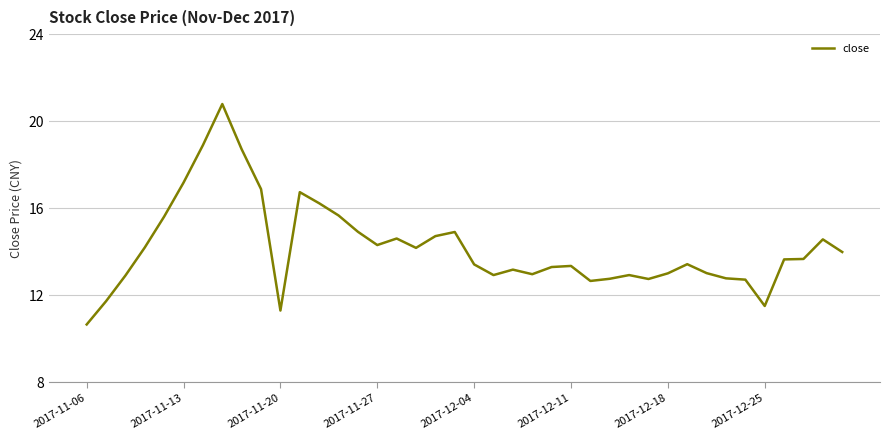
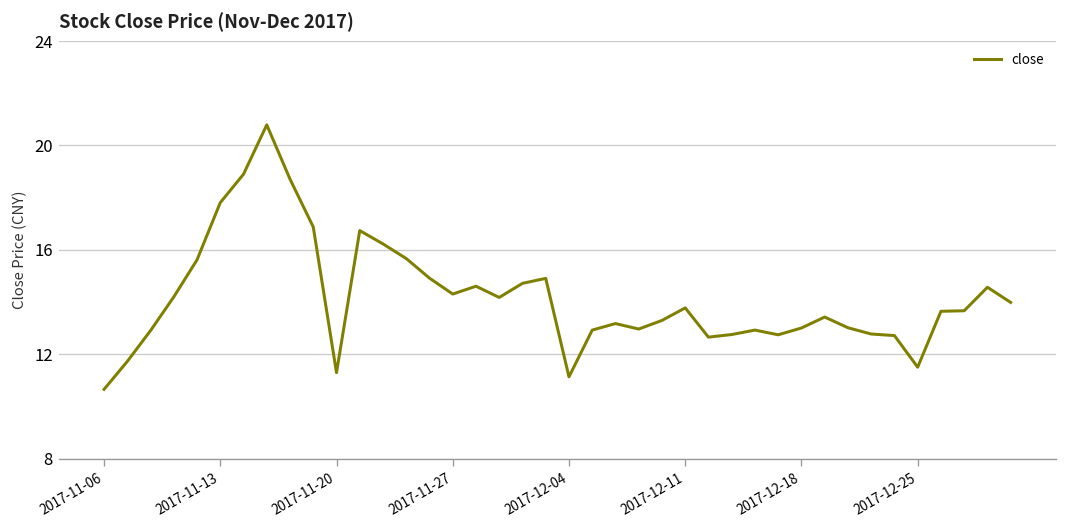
  {
    "2017-11-06": 10.7,
-   "2017-11-13": 17.2,
+   "2017-11-13": 17.8,
    "2017-11-20": 11.3,
    "2017-11-27": 14.3,
-   "2017-12-04": 13.4,
-   "2017-12-11": 13.4,
+   "2017-12-04": 11.1,
+   "2017-12-11": 13.8,
    "2017-12-18": 13.0,
    "2017-12-25": 11.5
  }
